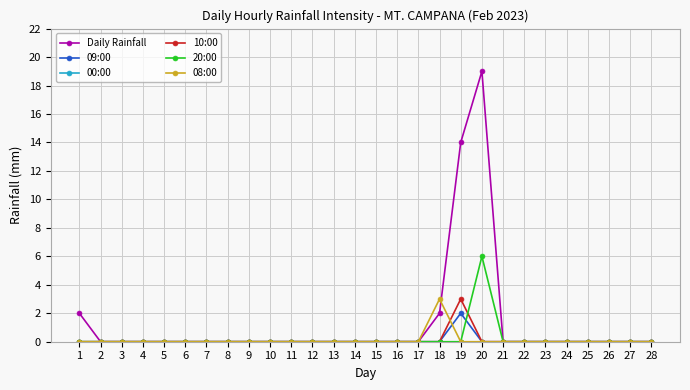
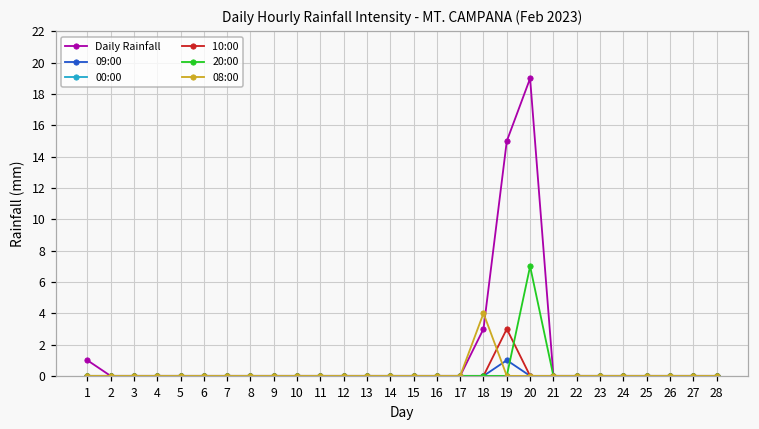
  {
    "Daily Rainfall": {
-     "1": 2,
-     "18": 2,
-     "19": 14,
+     "1": 1,
+     "18": 3,
+     "19": 15,
      "20": 19
    },
    "09:00": {
-     "19": 2
+     "19": 1
    },
    "10:00": {
      "19": 3
    },
    "20:00": {
-     "20": 6
+     "20": 7
    },
    "08:00": {
-     "18": 3
+     "18": 4
    }
  }
